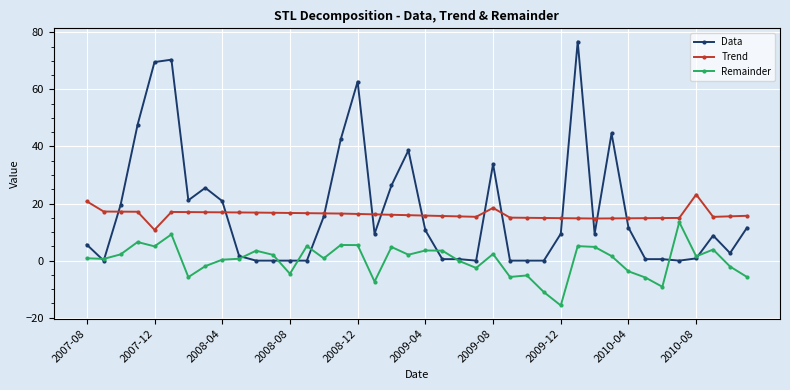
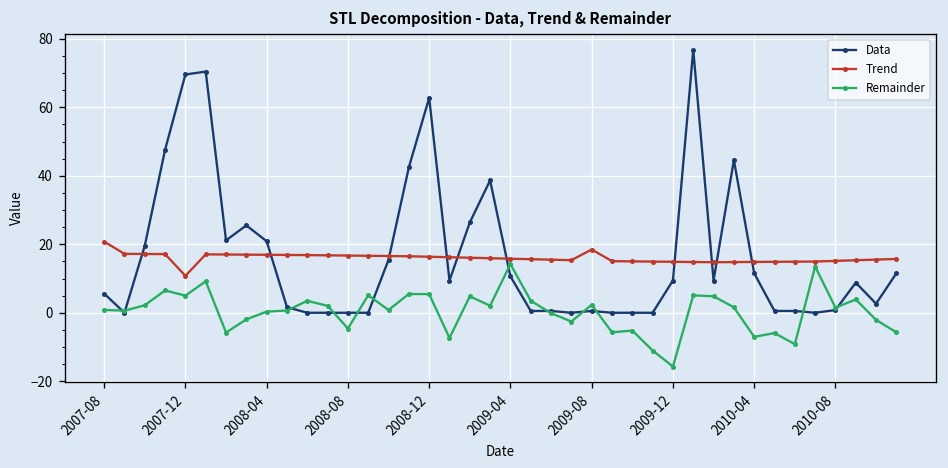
  {
    "Data": {
      "2007-08": 6,
      "2007-12": 70,
      "2008-04": 21,
      "2008-08": 0,
      "2008-12": 63,
      "2009-04": 11,
-     "2009-08": 34,
+     "2009-08": 1,
      "2009-12": 9,
      "2010-04": 12
    },
    "Trend": {
      "2007-08": 21,
      "2007-12": 11,
      "2008-04": 17,
      "2008-08": 17,
      "2008-12": 16,
      "2009-04": 16,
      "2009-08": 18,
      "2009-12": 15,
      "2010-04": 15,
-     "2010-08": 23
+     "2010-08": 15
    },
    "Remainder": {
      "2007-08": 1,
      "2007-12": 5,
      "2008-04": 0,
      "2008-08": -5,
      "2008-12": 5,
-     "2009-04": 4,
+     "2009-04": 14,
      "2009-08": 2,
      "2009-12": -16,
-     "2010-04": -4
+     "2010-04": -7
    }
  }
